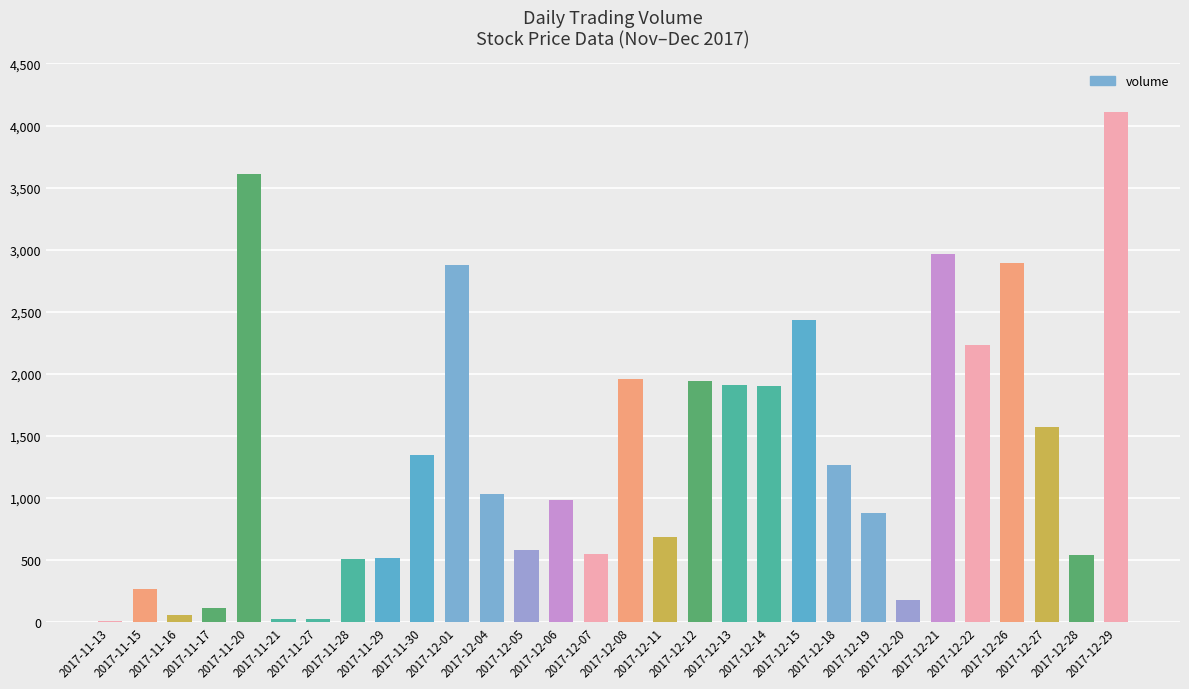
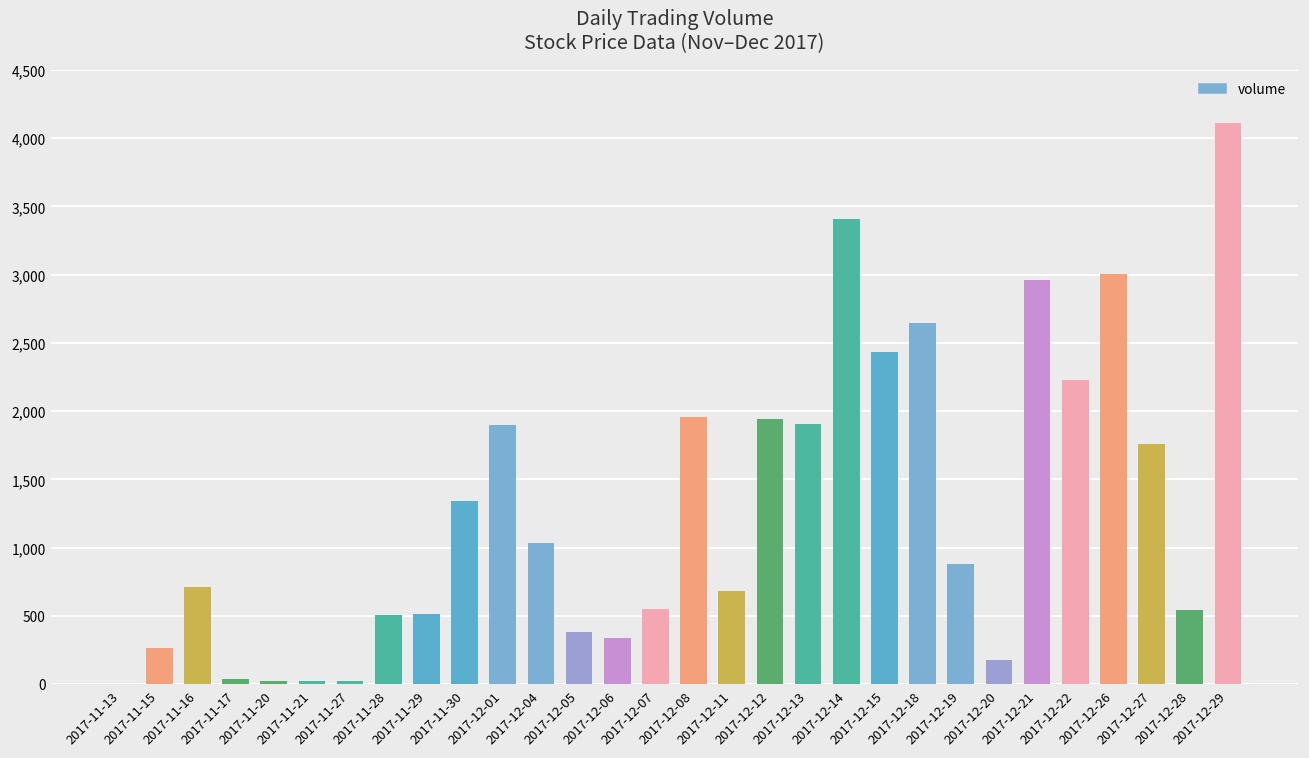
  {
    "2017-11-15": "270",
-   "2017-11-16": "60",
-   "2017-11-17": "110",
-   "2017-11-20": "3,610",
+   "2017-11-16": "710",
+   "2017-11-17": "40",
+   "2017-11-20": "20",
    "2017-11-21": "30",
    "2017-11-27": "20",
    "2017-11-28": "510",
    "2017-11-29": "510",
    "2017-11-30": "1,340",
-   "2017-12-01": "2,880",
+   "2017-12-01": "1,900",
    "2017-12-04": "1,030",
-   "2017-12-05": "580",
-   "2017-12-06": "980",
+   "2017-12-05": "380",
+   "2017-12-06": "340",
    "2017-12-07": "550",
    "2017-12-08": "1,950",
    "2017-12-11": "680",
    "2017-12-12": "1,940",
    "2017-12-13": "1,910",
-   "2017-12-14": "1,900",
+   "2017-12-14": "3,410",
    "2017-12-15": "2,440",
-   "2017-12-18": "1,260",
+   "2017-12-18": "2,650",
    "2017-12-19": "880",
    "2017-12-20": "170",
    "2017-12-21": "2,960",
    "2017-12-22": "2,230",
-   "2017-12-26": "2,890",
-   "2017-12-27": "1,570",
+   "2017-12-26": "3,010",
+   "2017-12-27": "1,760",
    "2017-12-28": "540",
    "2017-12-29": "4,110"
  }
